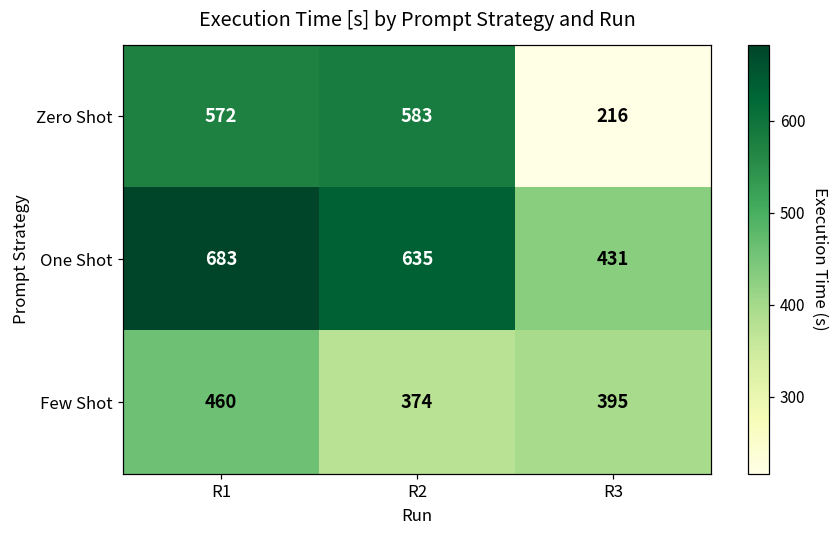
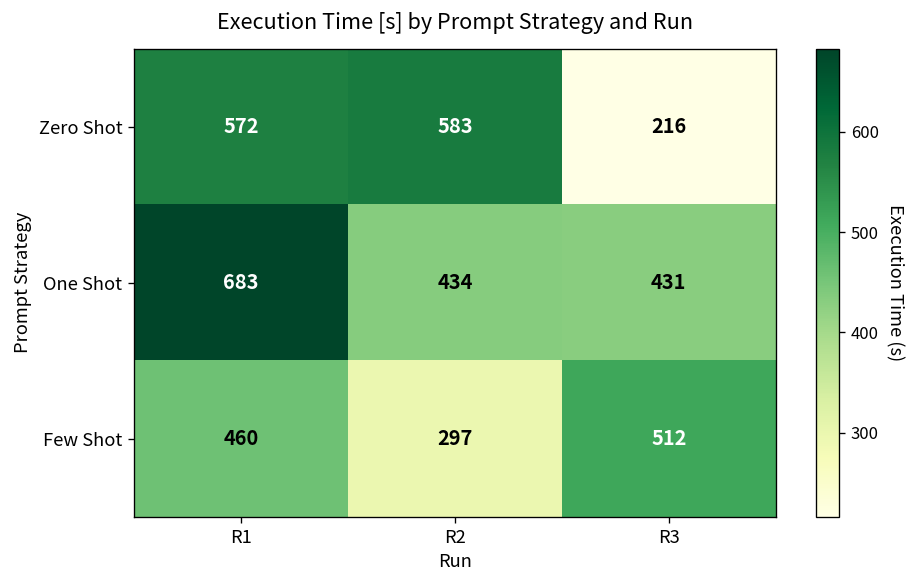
  {
    "Zero Shot": {
      "R1": 572,
      "R2": 583,
      "R3": 216
    },
    "One Shot": {
      "R1": 683,
-     "R2": 635,
+     "R2": 434,
      "R3": 431
    },
    "Few Shot": {
      "R1": 460,
-     "R2": 374,
-     "R3": 395
+     "R2": 297,
+     "R3": 512
    }
  }
